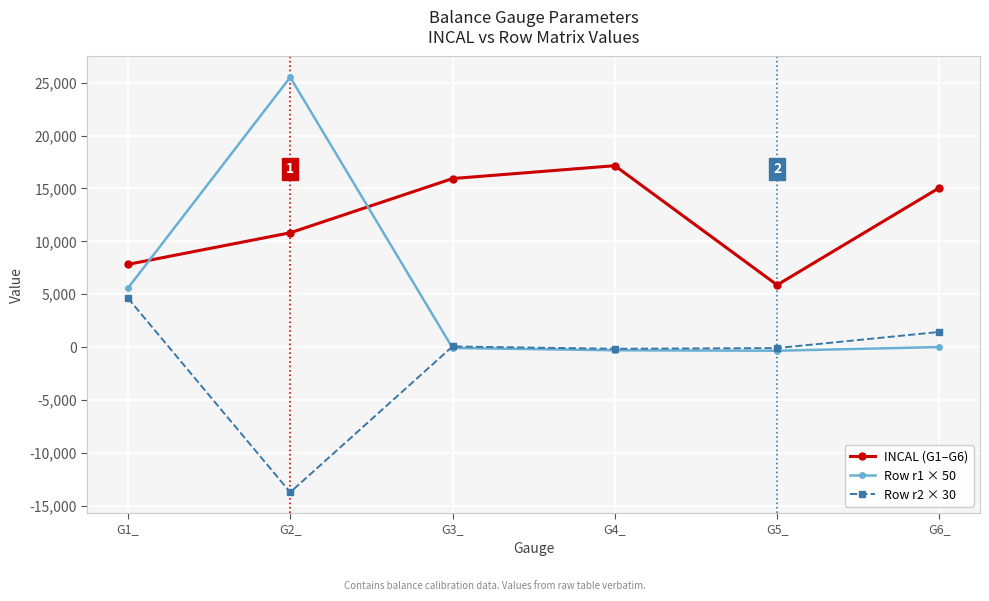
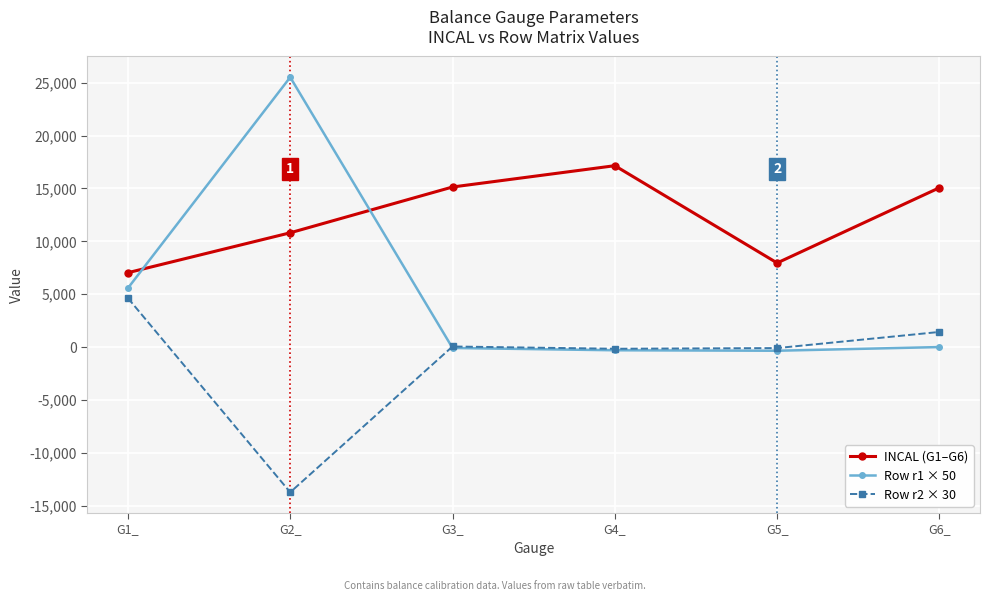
  {
    "INCAL (G1–G6)": {
-     "G1_": "7,800",
+     "G1_": "7,000",
      "G2_": "10,800",
-     "G3_": "15,900",
+     "G3_": "15,100",
      "G4_": "17,200",
-     "G5_": "5,900",
+     "G5_": "8,000",
      "G6_": "15,100"
    },
    "Row r1 × 50": {
      "G1_": "5,600",
      "G2_": "25,500",
      "G5_": "-300",
      "G6_": "0"
    },
    "Row r2 × 30": {
      "G1_": "4,600",
      "G2_": "-13,700",
      "G5_": "-100",
      "G6_": "1,400"
    }
  }
